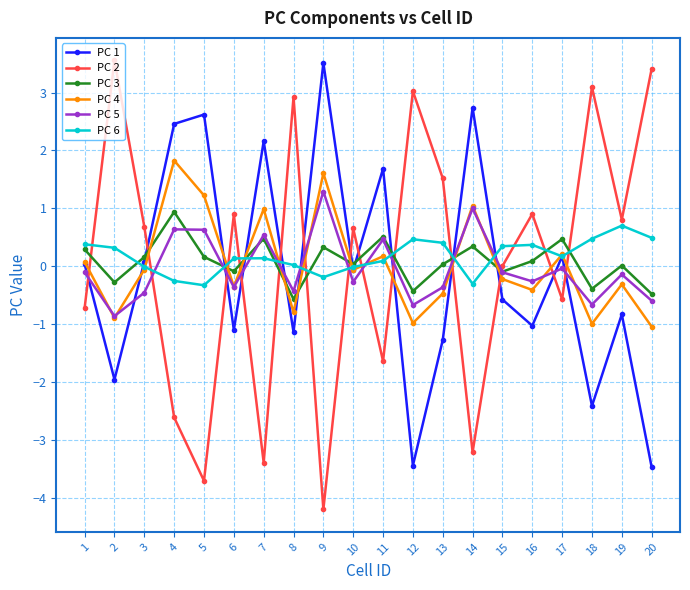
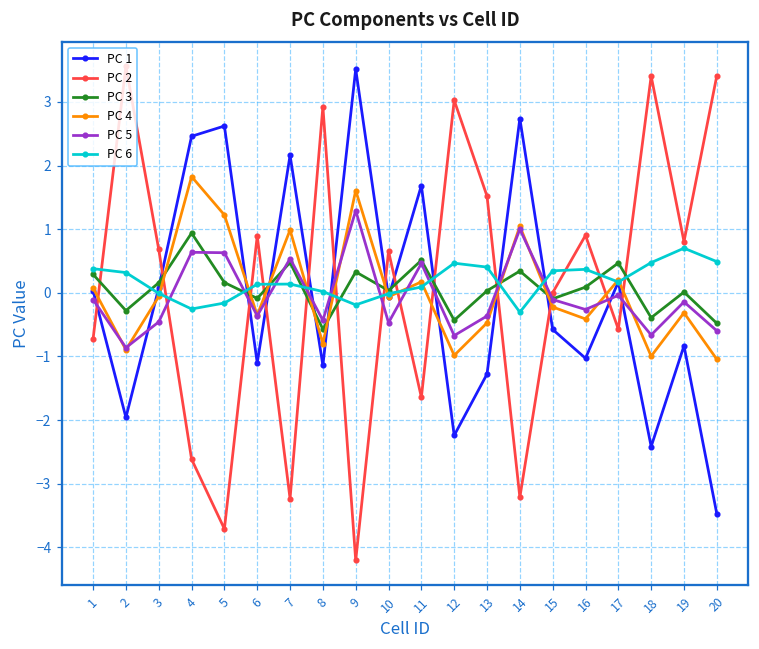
  {
    "PC 1": {
      "2": -2.0,
      "3": 0.1,
      "4": 2.5,
      "5": 2.6,
      "6": -1.1,
      "7": 2.2,
      "8": -1.1,
      "9": 3.5,
      "11": 1.7,
-     "12": -3.4,
+     "12": -2.2,
      "13": -1.3,
      "14": 2.7,
      "15": -0.6,
      "16": -1.0,
      "18": -2.4,
      "19": -0.8,
      "20": -3.5
    },
    "PC 2": {
      "1": -0.7,
      "3": 0.7,
      "4": -2.6,
      "5": -3.7,
      "6": 0.9,
-     "7": -3.4,
+     "7": -3.2,
      "8": 2.9,
      "9": -4.2,
      "10": 0.7,
      "11": -1.6,
      "12": 3.0,
      "13": 1.5,
      "14": -3.2,
      "15": 0.0,
      "16": 0.9,
      "17": -0.6,
-     "18": 3.1,
+     "18": 3.4,
      "19": 0.8,
      "20": 3.4
    },
    "PC 3": {
      "1": 0.3,
      "2": -0.3,
      "3": 0.2,
      "4": 0.9,
      "5": 0.2,
      "6": -0.1,
      "7": 0.5,
      "8": -0.6,
      "9": 0.3,
      "10": 0.0,
      "11": 0.5,
      "12": -0.4,
      "13": 0.0,
      "14": 0.3,
      "16": 0.1,
      "17": 0.5,
      "18": -0.4,
      "19": 0.0,
      "20": -0.5
    },
    "PC 4": {
      "3": -0.1,
      "4": 1.8,
      "5": 1.2,
      "7": 1.0,
      "8": -0.8,
      "9": 1.6,
      "11": 0.2,
      "12": -1.0,
      "13": -0.5,
      "14": 1.0,
      "15": -0.2,
      "16": -0.4,
      "18": -1.0,
      "19": -0.3,
      "20": -1.0
    },
    "PC 5": {
      "1": -0.1,
      "3": -0.5,
      "4": 0.6,
      "5": 0.6,
      "7": 0.5,
      "8": -0.4,
      "9": 1.3,
-     "10": -0.3,
+     "10": -0.5,
      "11": 0.5,
      "12": -0.7,
      "13": -0.4,
      "14": 1.0,
      "16": -0.3,
      "17": 0.0,
      "18": -0.7,
      "19": -0.1,
      "20": -0.6
    },
    "PC 6": {
      "1": 0.4,
      "2": 0.3,
      "3": 0.0,
      "4": -0.3,
-     "5": -0.3,
+     "5": -0.2,
      "6": 0.1,
      "7": 0.1,
      "8": 0.0,
      "9": -0.2,
      "10": 0.0,
      "11": 0.1,
      "12": 0.5,
      "13": 0.4,
      "14": -0.3,
      "15": 0.3,
      "16": 0.4,
      "18": 0.5,
      "19": 0.7,
      "20": 0.5
    }
  }
